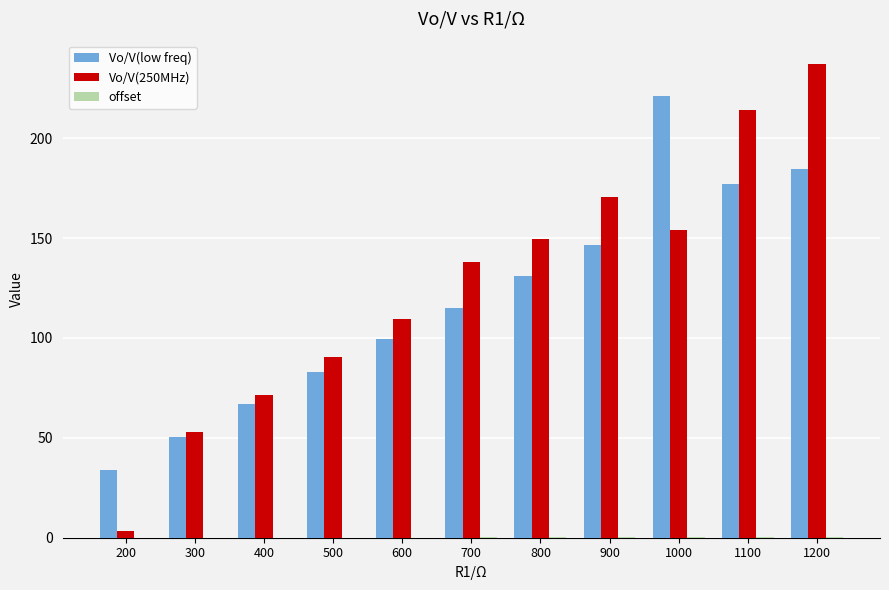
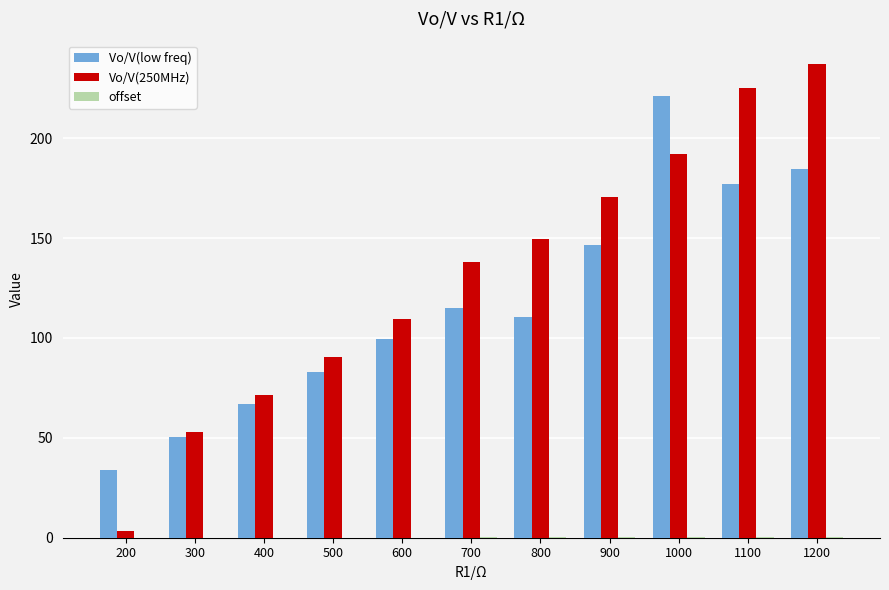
  {
    "Vo/V(low freq)": {
      "200": 34,
      "300": 51,
      "400": 67,
      "500": 83,
      "600": 99,
      "700": 115,
-     "800": 131,
+     "800": 111,
      "900": 146,
      "1000": 221,
      "1100": 177,
      "1200": 185
    },
    "Vo/V(250MHz)": {
      "200": 3,
      "300": 53,
      "400": 71,
      "500": 90,
      "600": 110,
      "700": 138,
      "800": 150,
      "900": 171,
-     "1000": 154,
-     "1100": 214,
+     "1000": 192,
+     "1100": 225,
      "1200": 237
    }
  }
